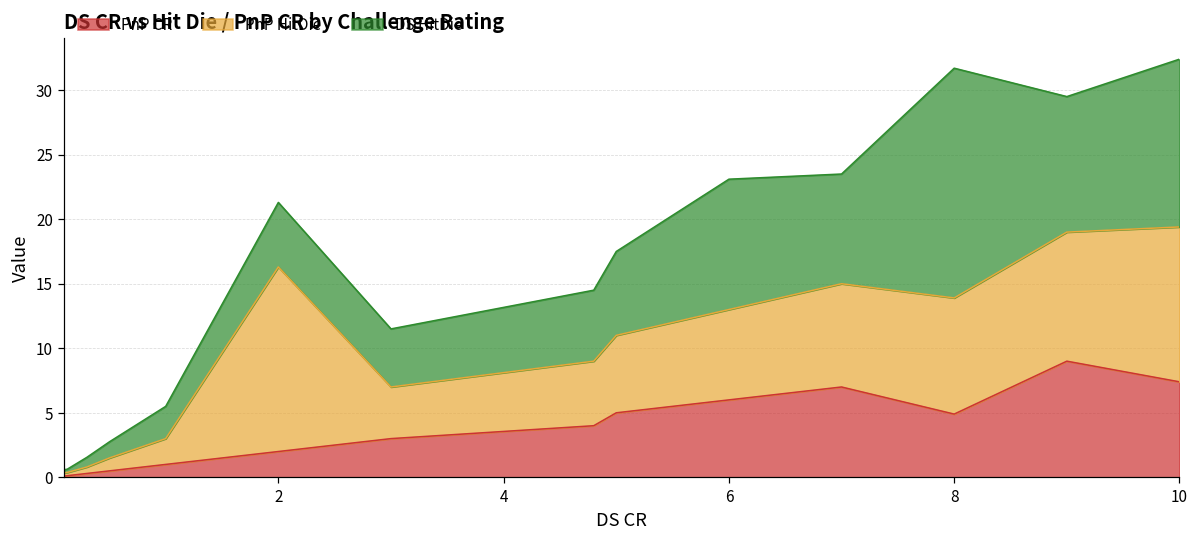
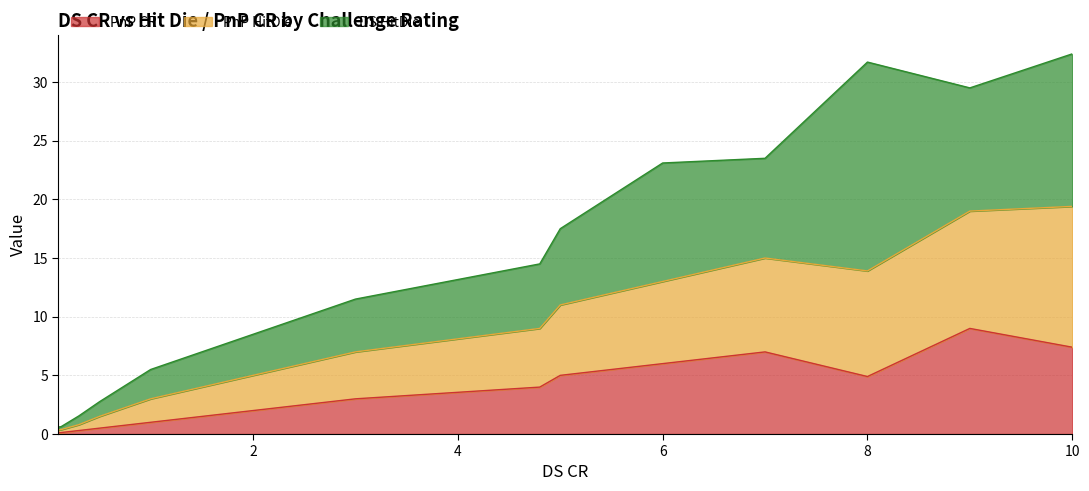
  {
    "PnP CR": {
      "2": 2.0,
      "6": 6.0,
      "8": 4.9,
      "10": 7.4
    },
    "PnP HitDie": {
-     "2": 14.3,
+     "2": 3.0,
      "6": 7.0,
      "8": 9.0,
      "10": 12.0
    },
    "DS HitDie": {
-     "2": 5.0,
+     "2": 3.5,
      "6": 10.1,
      "8": 17.8,
      "10": 13.0
    }
  }
